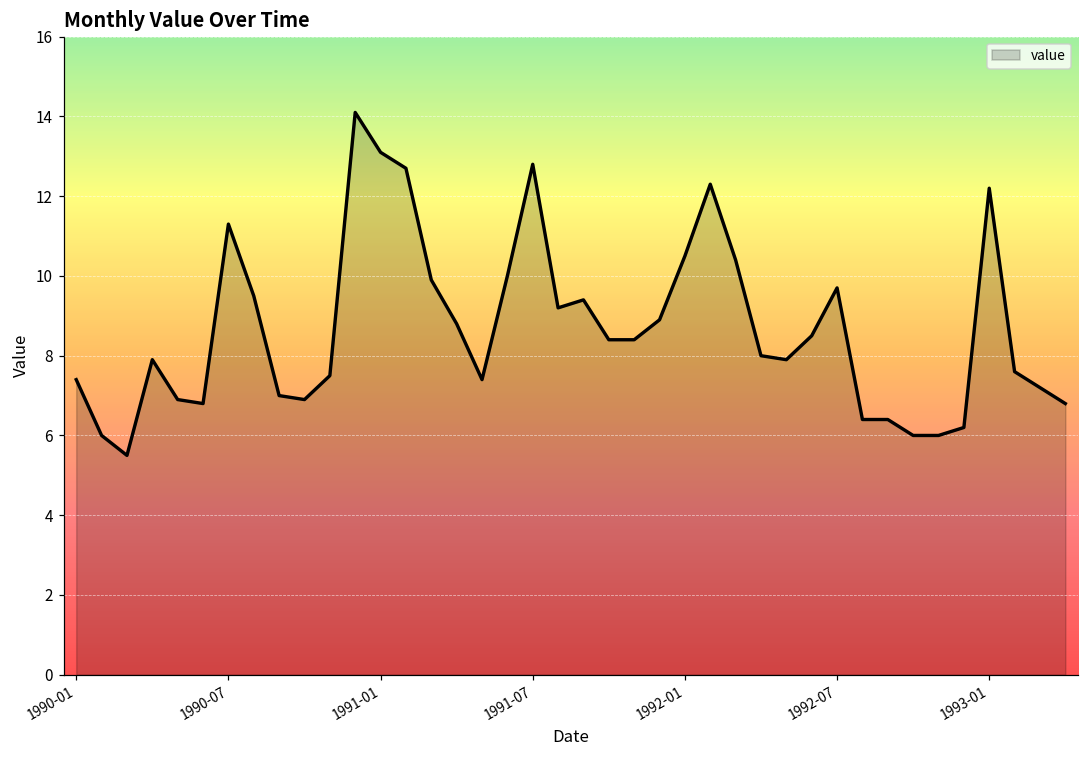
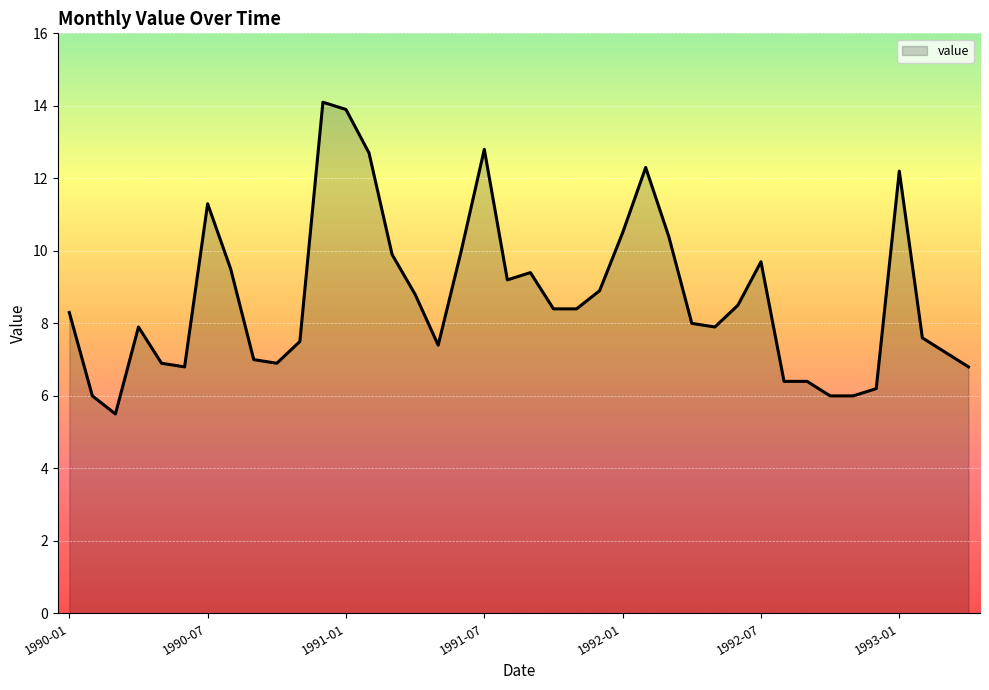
  {
-   "1990-01": 7.4,
+   "1990-01": 8.3,
    "1990-07": 11.3,
-   "1991-01": 13.1,
+   "1991-01": 13.9,
    "1991-07": 12.8,
    "1992-01": 10.5,
    "1992-07": 9.7,
    "1993-01": 12.2
  }
